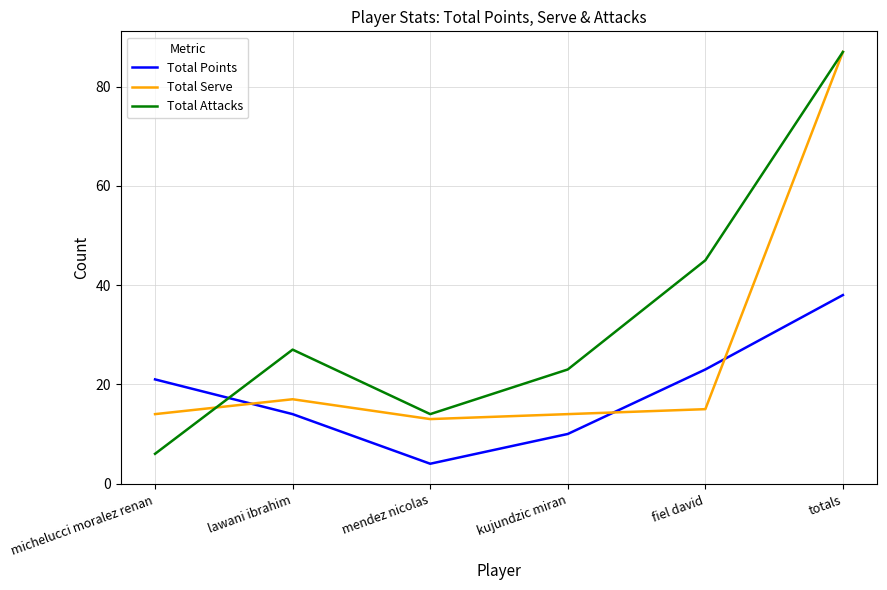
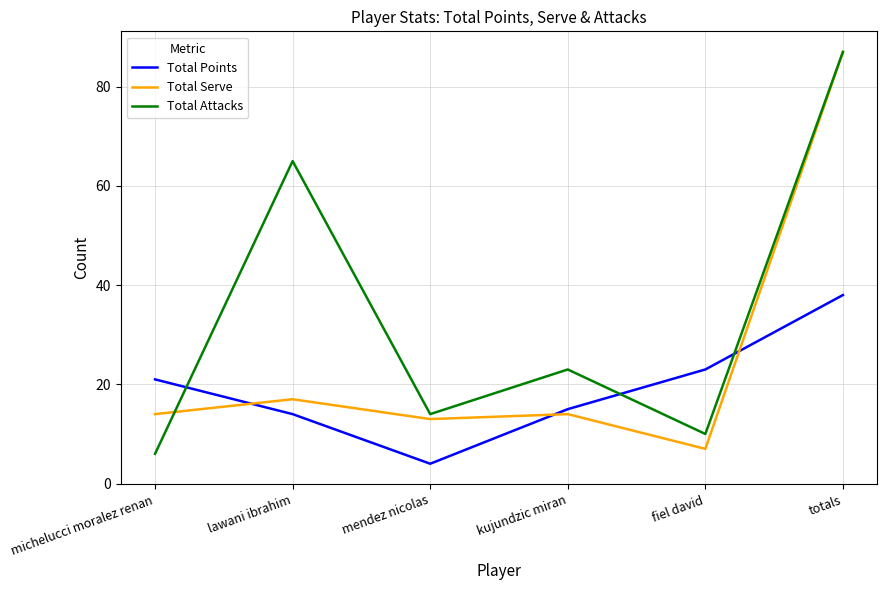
  {
    "Total Points": {
      "michelucci moralez renan": 21,
      "lawani ibrahim": 14,
      "mendez nicolas": 4,
-     "kujundzic miran": 10,
+     "kujundzic miran": 15,
      "fiel david": 23,
      "totals": 38
    },
    "Total Serve": {
      "michelucci moralez renan": 14,
      "lawani ibrahim": 17,
      "mendez nicolas": 13,
      "kujundzic miran": 14,
-     "fiel david": 15
+     "fiel david": 7
    },
    "Total Attacks": {
      "michelucci moralez renan": 6,
-     "lawani ibrahim": 27,
+     "lawani ibrahim": 65,
      "mendez nicolas": 14,
      "kujundzic miran": 23,
-     "fiel david": 45
+     "fiel david": 10
    }
  }
